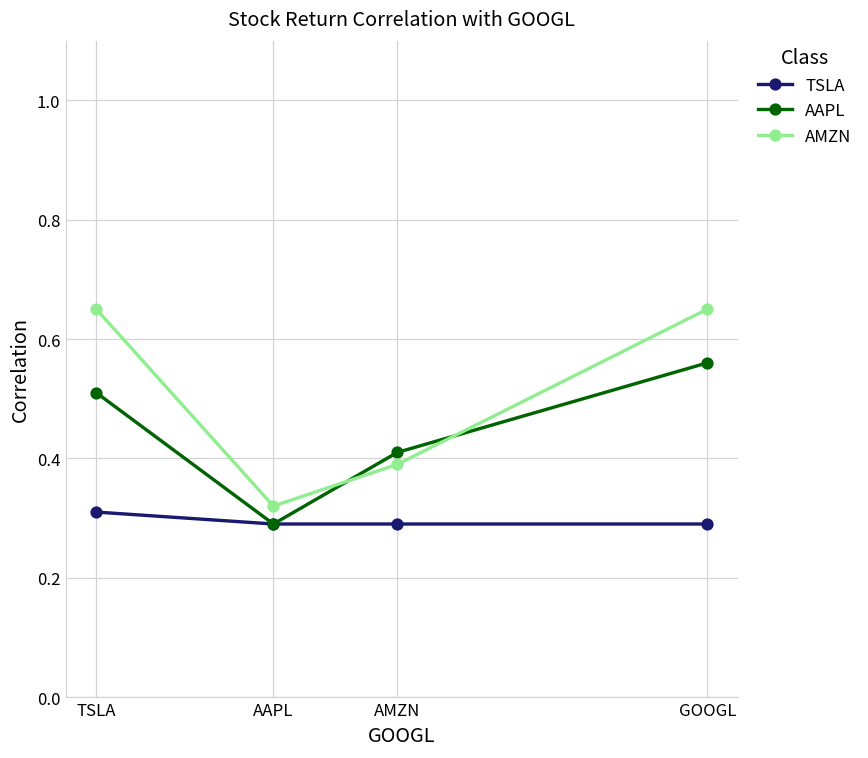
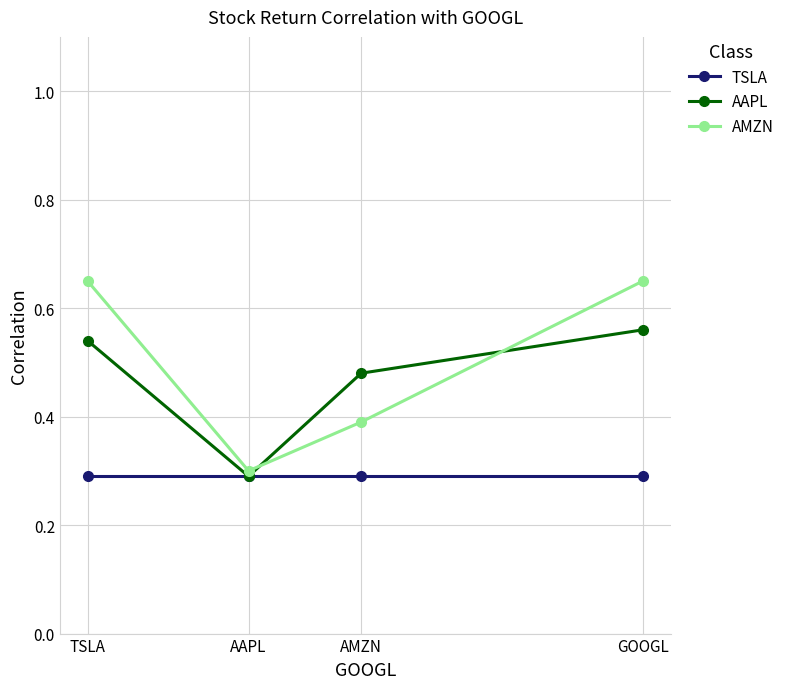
  {
    "TSLA": {
-     "TSLA": 0.31,
+     "TSLA": 0.29,
      "AMZN": 0.29,
      "GOOGL": 0.29
    },
    "AAPL": {
-     "TSLA": 0.51,
-     "AMZN": 0.41,
+     "TSLA": 0.54,
+     "AMZN": 0.48,
      "GOOGL": 0.56
    },
    "AMZN": {
      "TSLA": 0.65,
-     "AAPL": 0.32,
+     "AAPL": 0.30,
      "AMZN": 0.39,
      "GOOGL": 0.65
    }
  }
